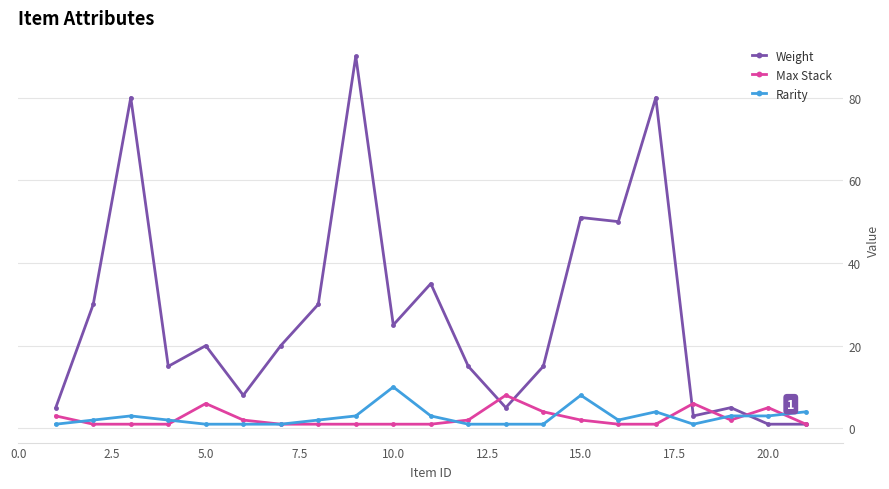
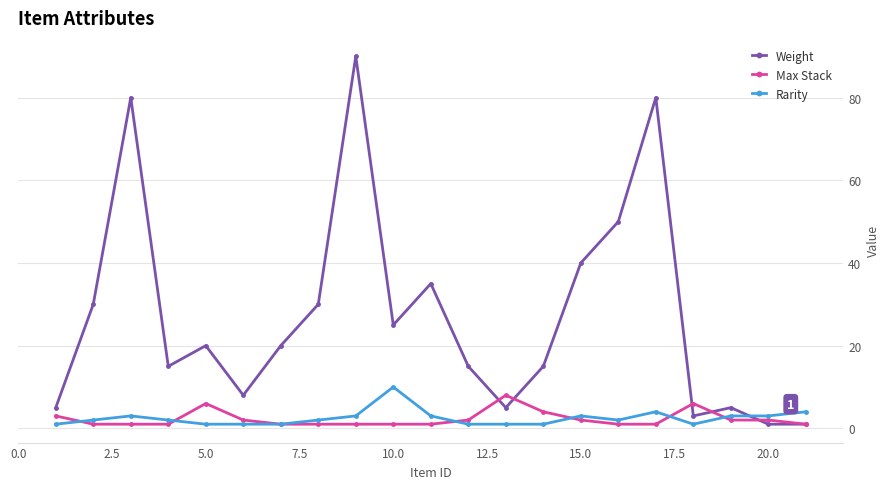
  {
    "Weight": {
      "5.0": 20,
      "10.0": 25,
-     "15.0": 51
+     "15.0": 40
    },
    "Max Stack": {
      "5.0": 6,
      "10.0": 1,
      "15.0": 2,
-     "20.0": 5
+     "20.0": 2
    },
    "Rarity": {
      "5.0": 1,
      "10.0": 10,
-     "15.0": 8,
+     "15.0": 3,
      "20.0": 3
    }
  }
